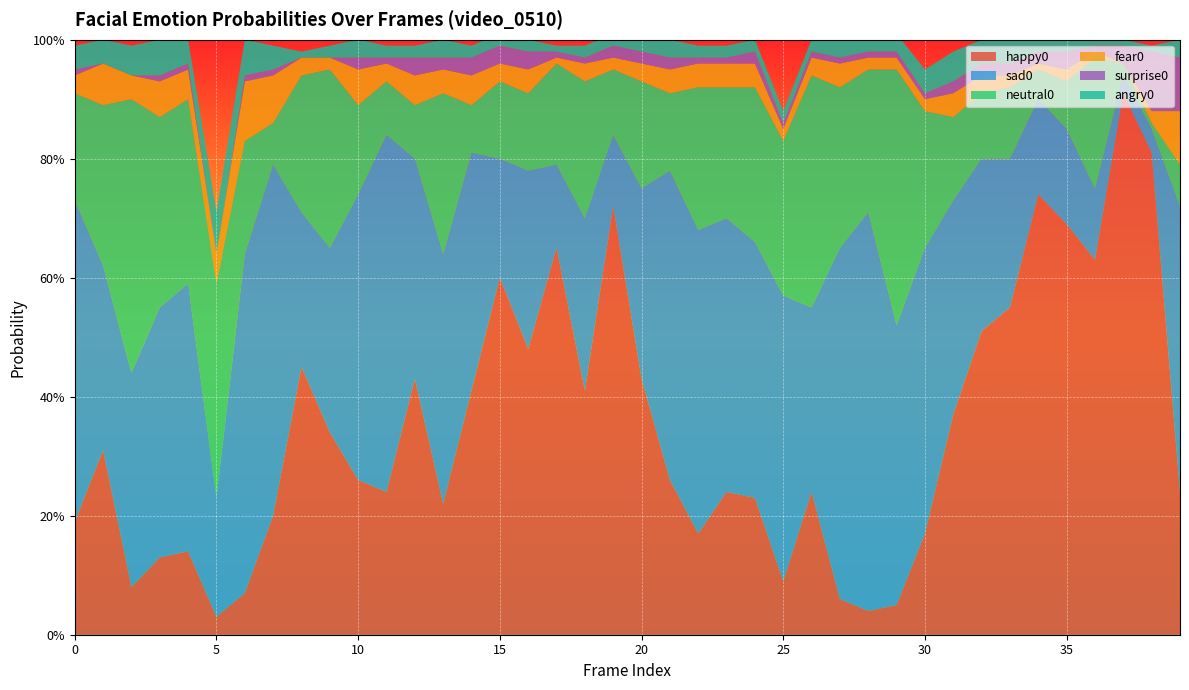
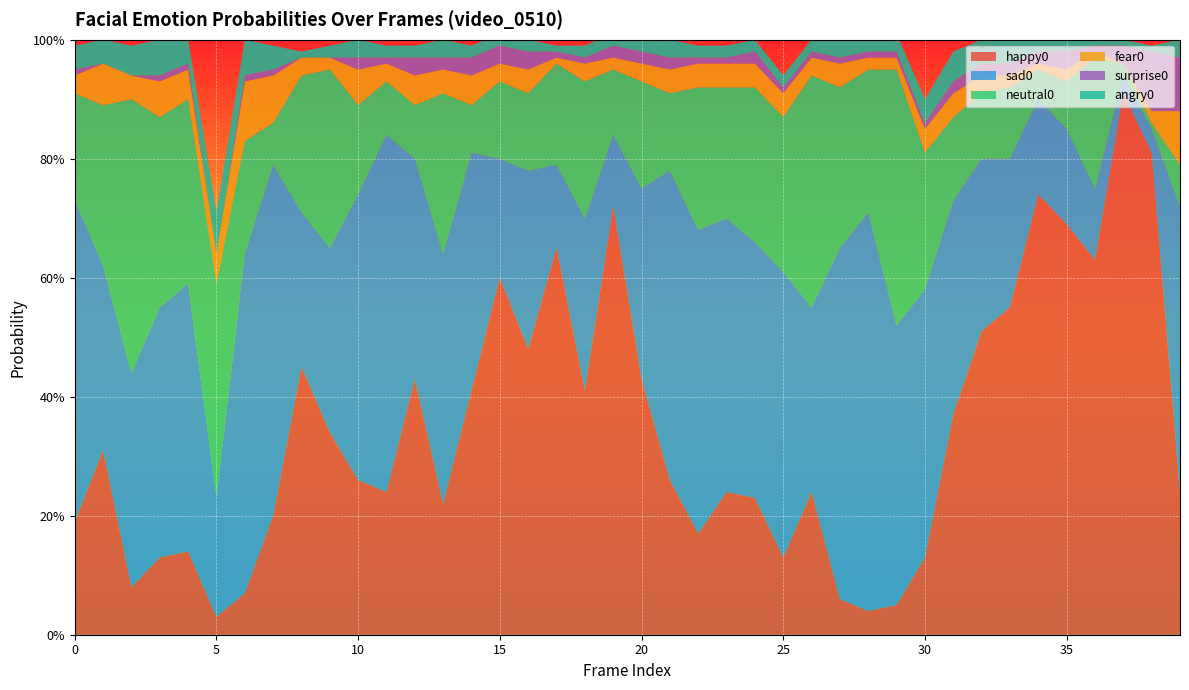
  {
    "happy0": {
      "0": "19%",
      "5": "3%",
      "10": "26%",
      "15": "60%",
      "20": "43%",
-     "25": "9%",
-     "30": "17%",
+     "25": "13%",
+     "30": "13%",
      "35": "69%"
    },
    "sad0": {
      "0": "54%",
      "5": "20%",
      "10": "48%",
      "15": "20%",
      "20": "32%",
      "25": "48%",
-     "30": "48%",
+     "30": "45%",
      "35": "16%"
    },
    "fear0": {
      "0": "3%",
      "10": "6%",
      "15": "3%",
      "20": "3%",
-     "25": "2%",
-     "30": "2%"
+     "25": "4%",
+     "30": "4%"
    },
    "surprise0": {
      "0": "1%",
      "10": "2%",
      "15": "3%",
      "20": "2%",
      "25": "1%",
      "30": "1%"
    }
  }
